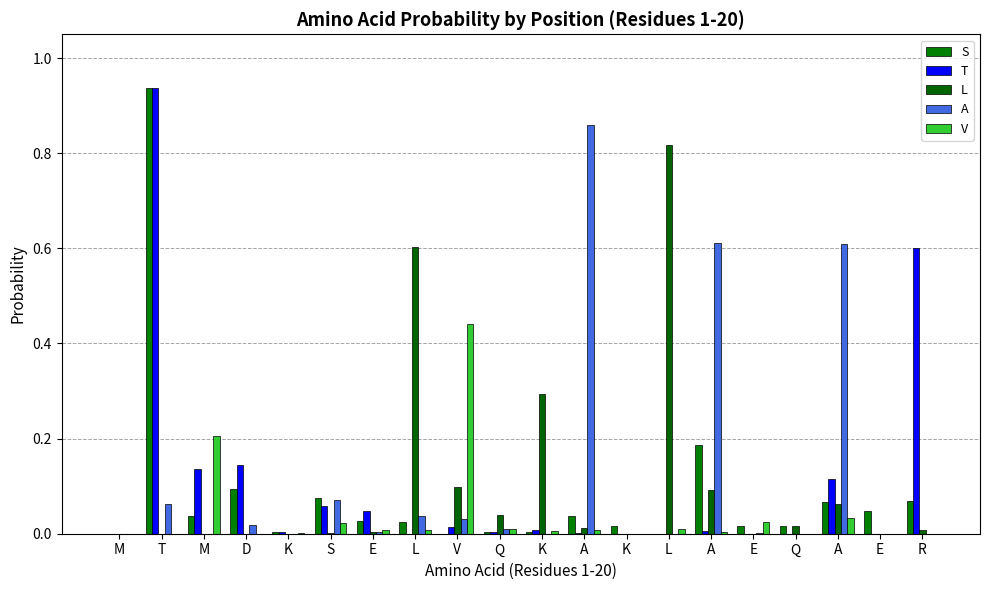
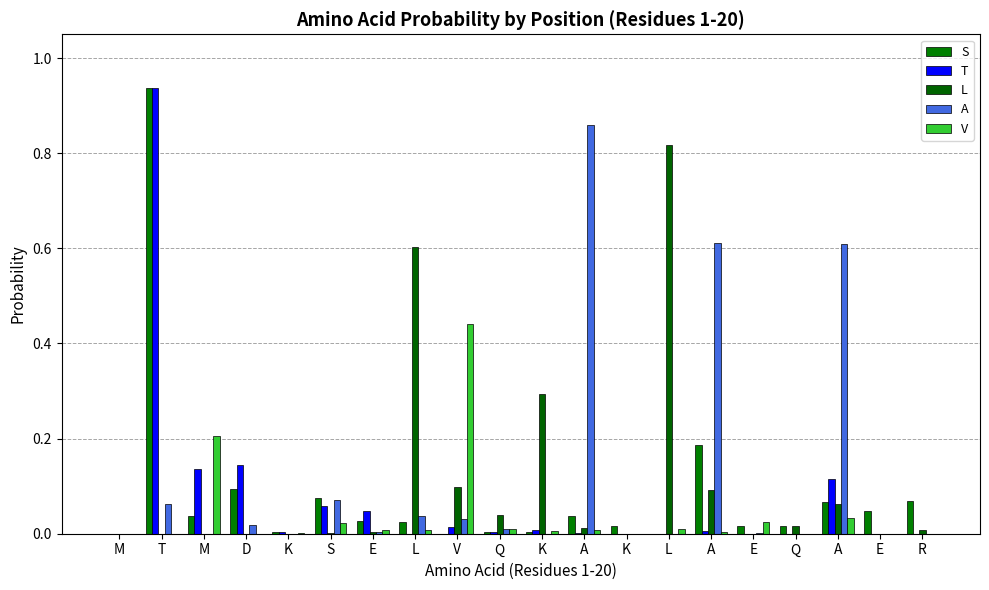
  {
    "T": {
      "T": 0.94,
      "D": 0.15,
      "S": 0.06,
      "V": 0.01,
-     "R": 0.6
+     "R": 0.0
    },
    "A": {
      "T": 0.06,
      "D": 0.02,
      "S": 0.07,
      "V": 0.03,
      "R": 0.0
    },
    "V": {
      "T": 0.0,
      "D": 0.0,
      "S": 0.02,
      "V": 0.44,
      "R": 0.0
    }
  }
